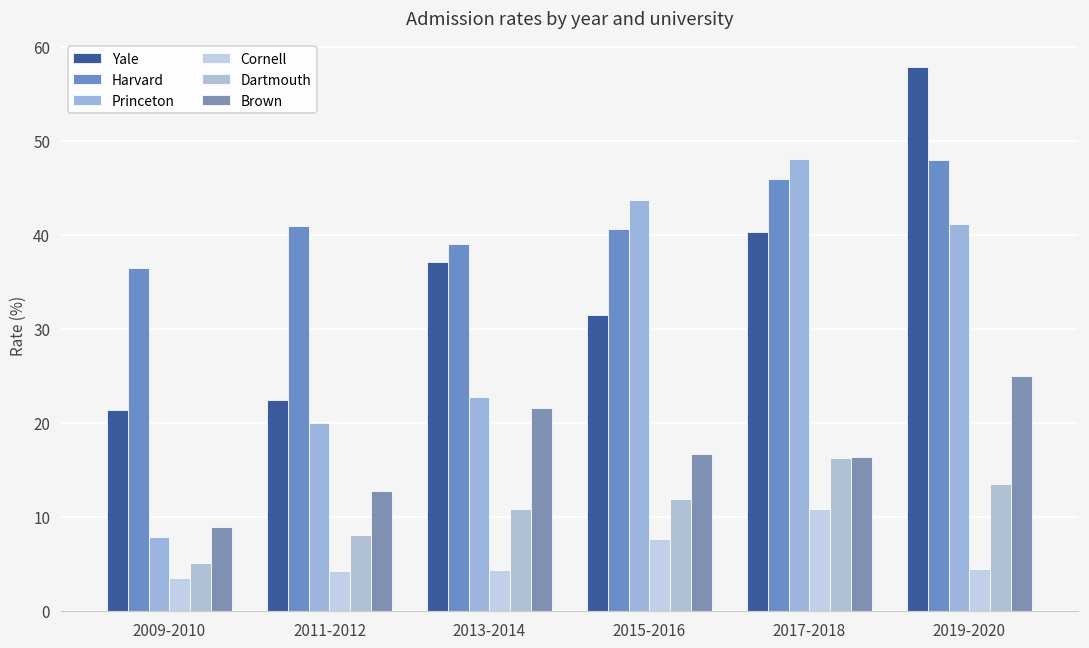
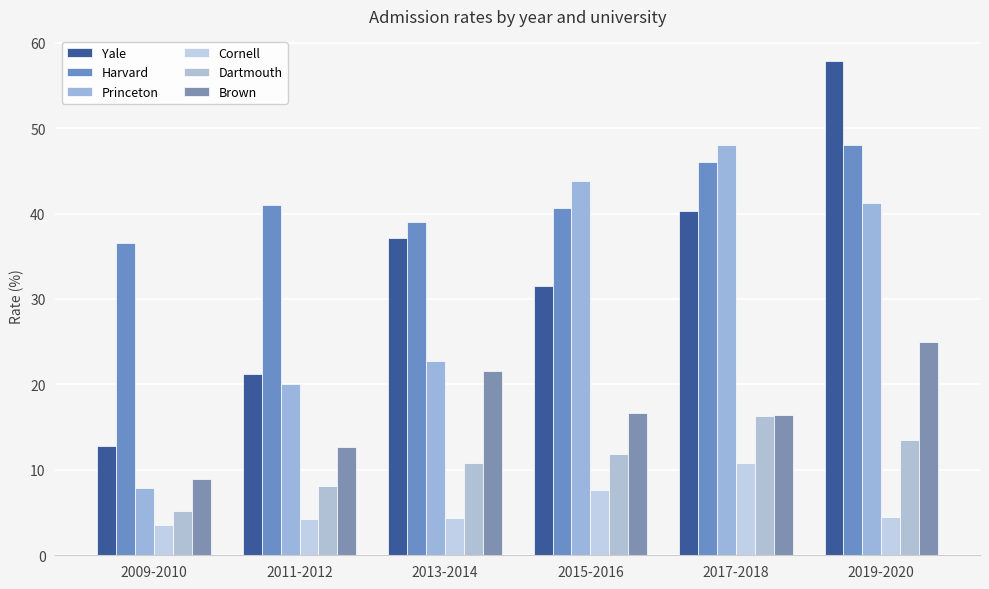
  {
    "Yale": {
-     "2009-2010": 21,
-     "2011-2012": 22,
+     "2009-2010": 13,
+     "2011-2012": 21,
      "2013-2014": 37,
      "2015-2016": 31,
      "2017-2018": 40,
      "2019-2020": 58
    }
  }
